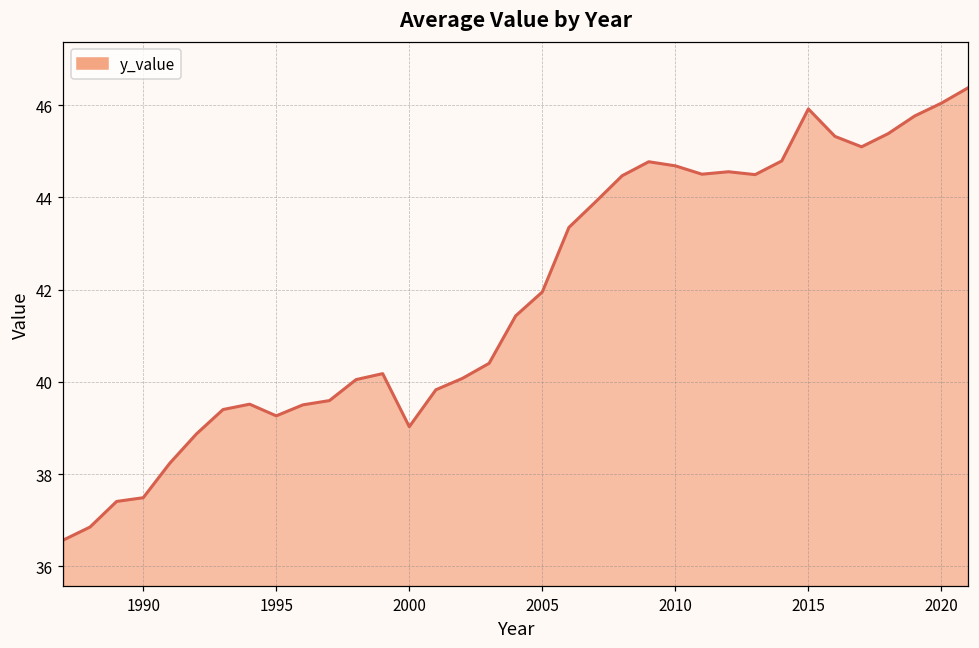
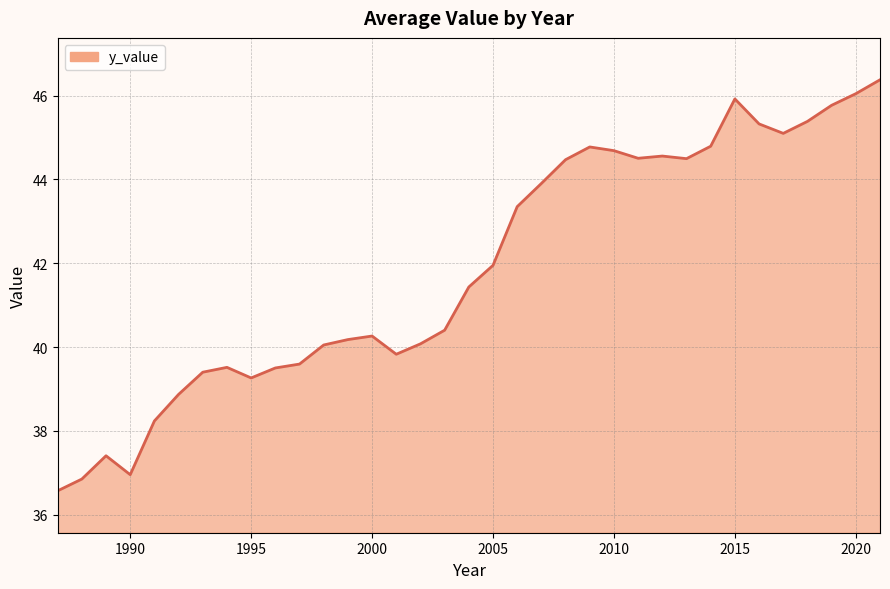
  {
-   "1990": 37.5,
+   "1990": 37.0,
    "1995": 39.3,
-   "2000": 39.0,
+   "2000": 40.3,
    "2005": 42.0,
    "2010": 44.7,
    "2015": 45.9,
    "2020": 46.0
  }
